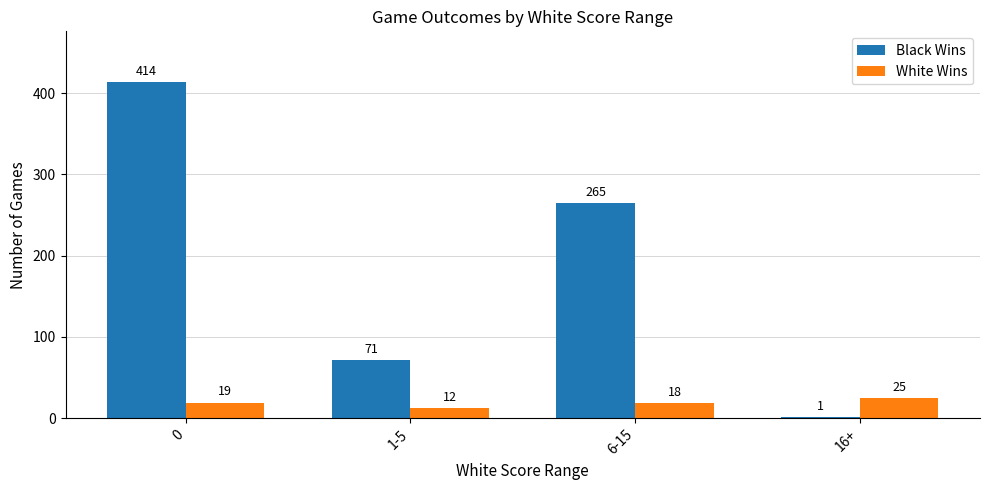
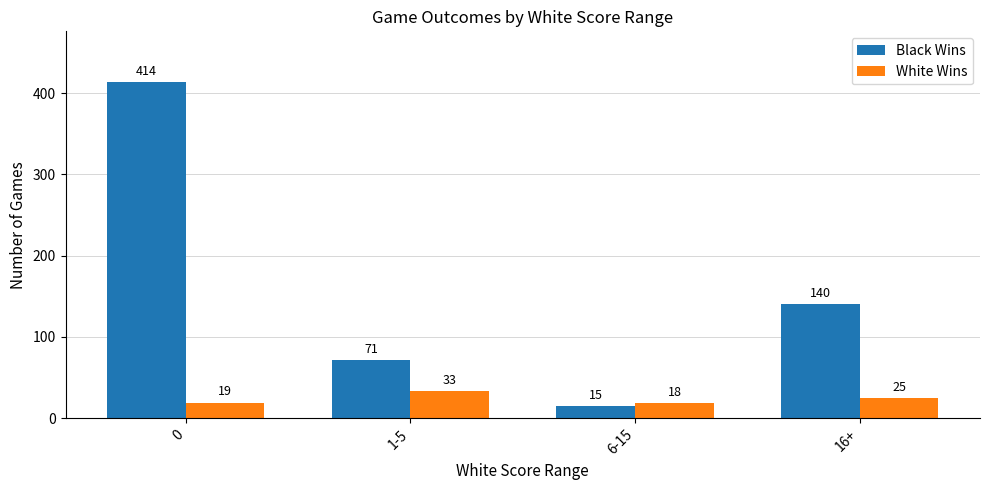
  {
    "Black Wins": {
      "0": 414,
      "1-5": 71,
-     "6-15": 265,
-     "16+": 1
+     "6-15": 15,
+     "16+": 140
    },
    "White Wins": {
      "0": 19,
-     "1-5": 12,
+     "1-5": 33,
      "6-15": 18,
      "16+": 25
    }
  }
